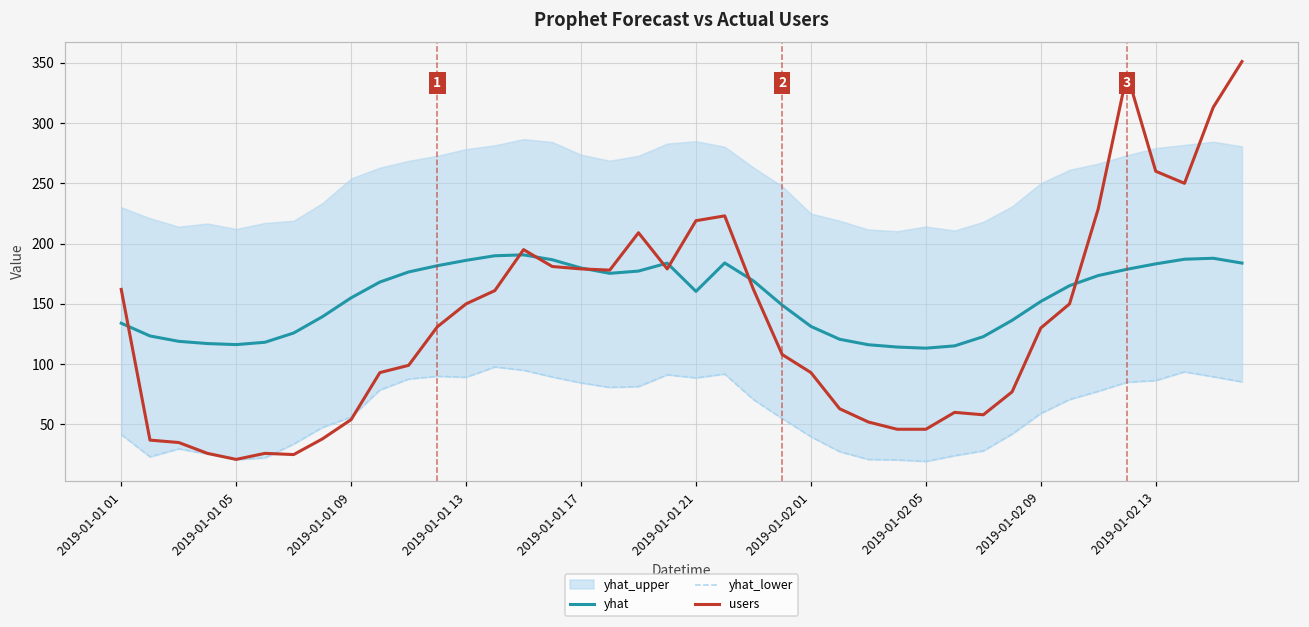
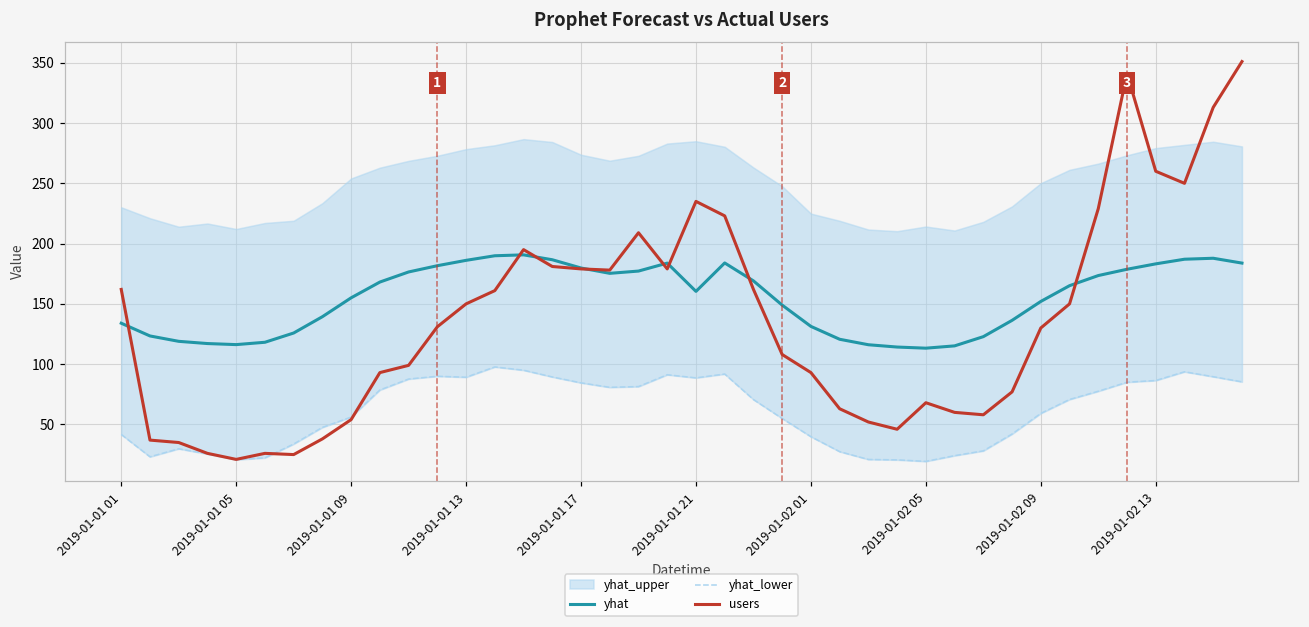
  {
    "yhat": {
      "2019-01-01 01": 134,
      "2019-01-01 05": 116,
      "2019-01-01 09": 155,
      "2019-01-01 13": 186,
      "2019-01-01 21": 160,
      "2019-01-02 01": 131,
      "2019-01-02 05": 113,
      "2019-01-02 09": 152,
      "2019-01-02 13": 183
    },
    "users": {
      "2019-01-01 01": 162,
      "2019-01-01 13": 150,
-     "2019-01-01 21": 219,
+     "2019-01-01 21": 235,
      "2019-01-02 01": 93,
-     "2019-01-02 05": 46,
+     "2019-01-02 05": 68,
      "2019-01-02 09": 130,
      "2019-01-02 13": 260
    }
  }
